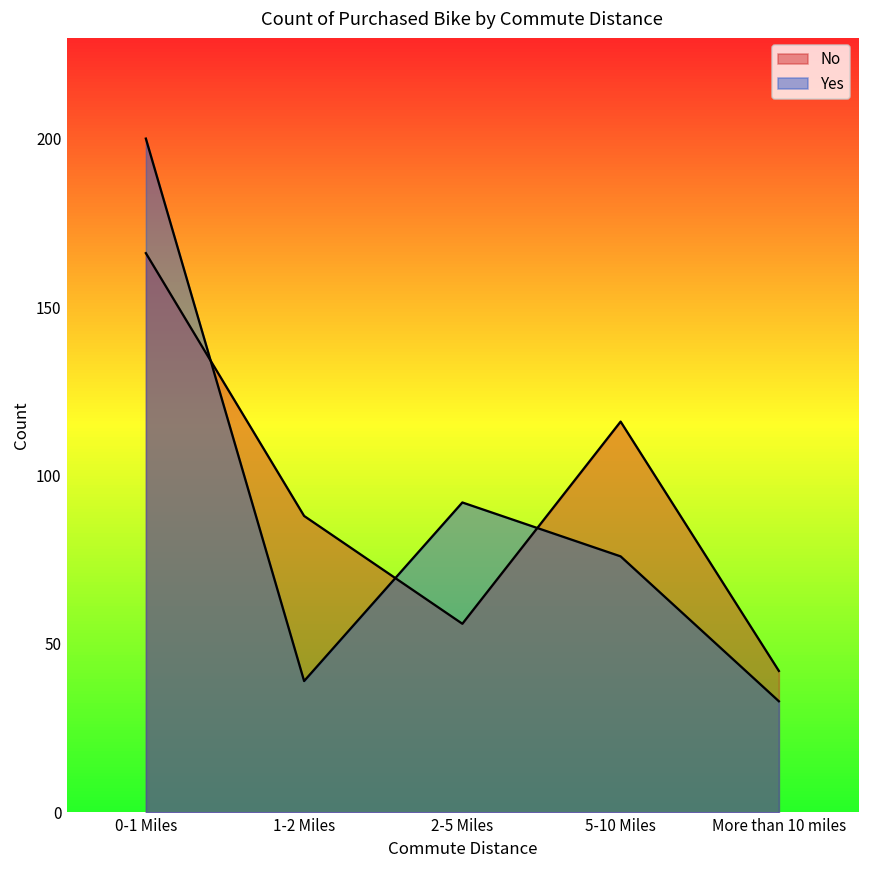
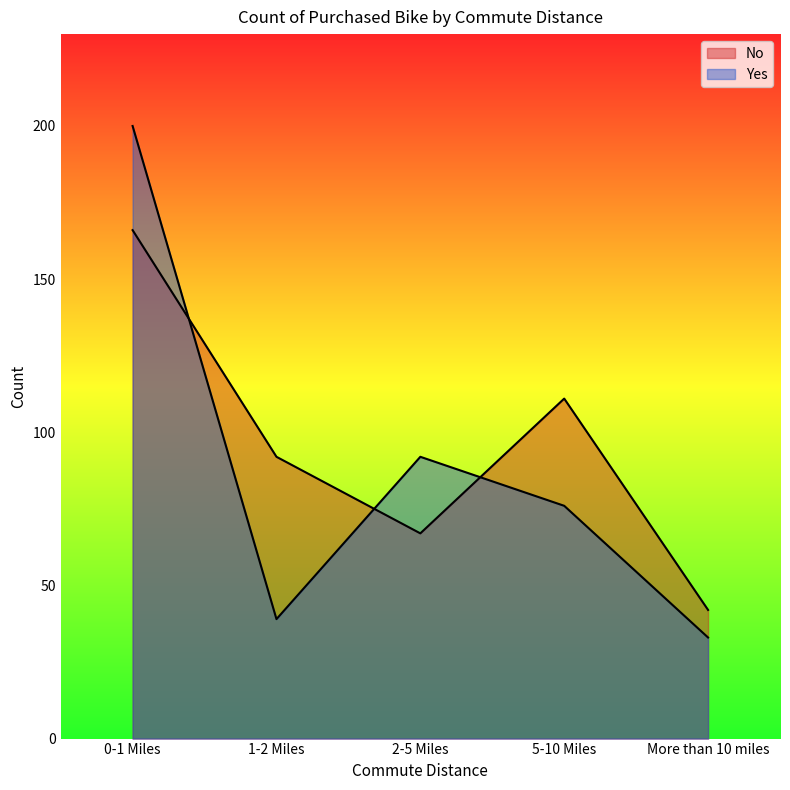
  {
    "No": {
      "0-1 Miles": 166,
-     "1-2 Miles": 88,
-     "2-5 Miles": 56,
-     "5-10 Miles": 116,
+     "1-2 Miles": 92,
+     "2-5 Miles": 67,
+     "5-10 Miles": 111,
      "More than 10 miles": 42
    },
    "Yes": {
      "0-1 Miles": 200,
      "1-2 Miles": 39,
      "2-5 Miles": 92,
      "5-10 Miles": 76,
      "More than 10 miles": 33
    }
  }
